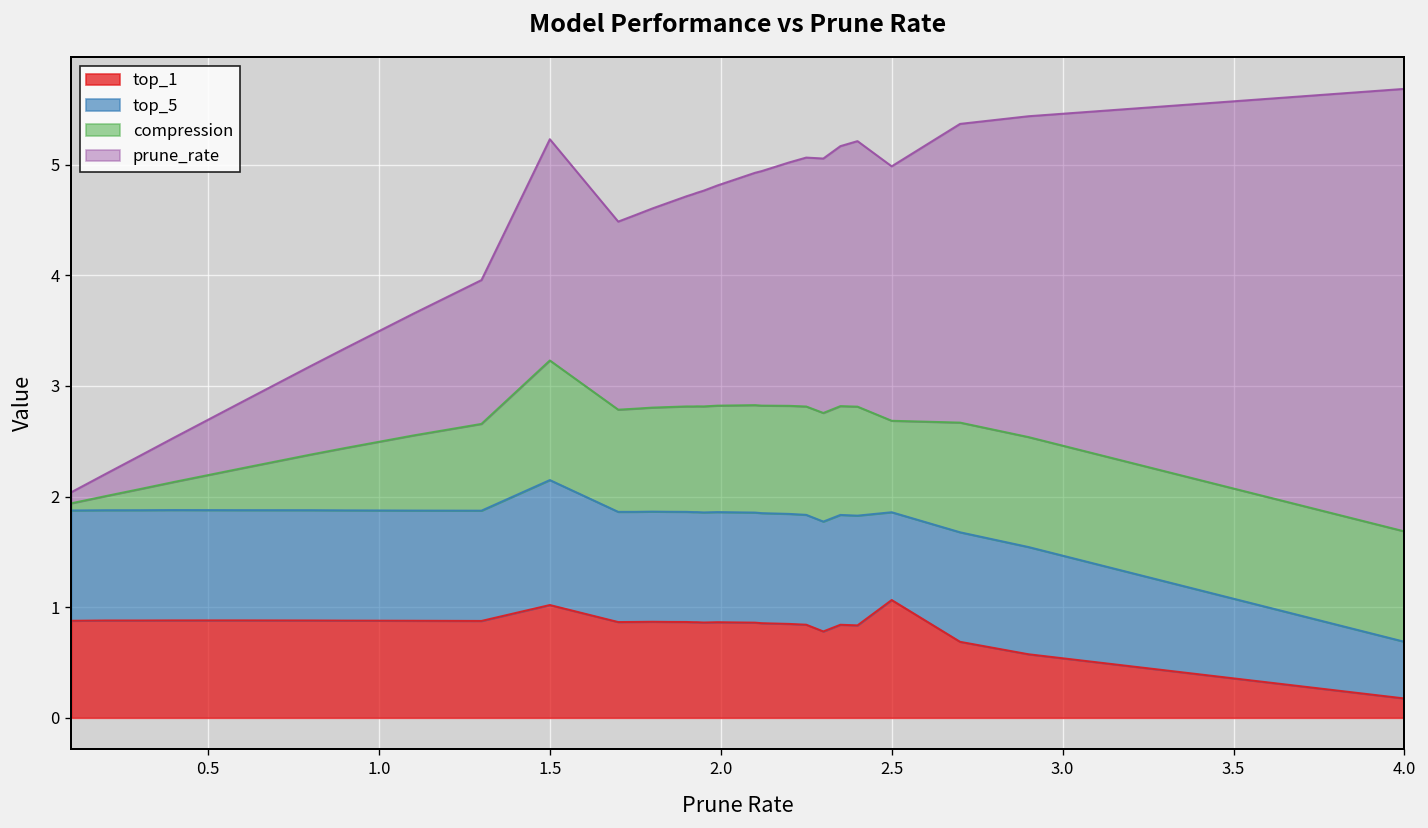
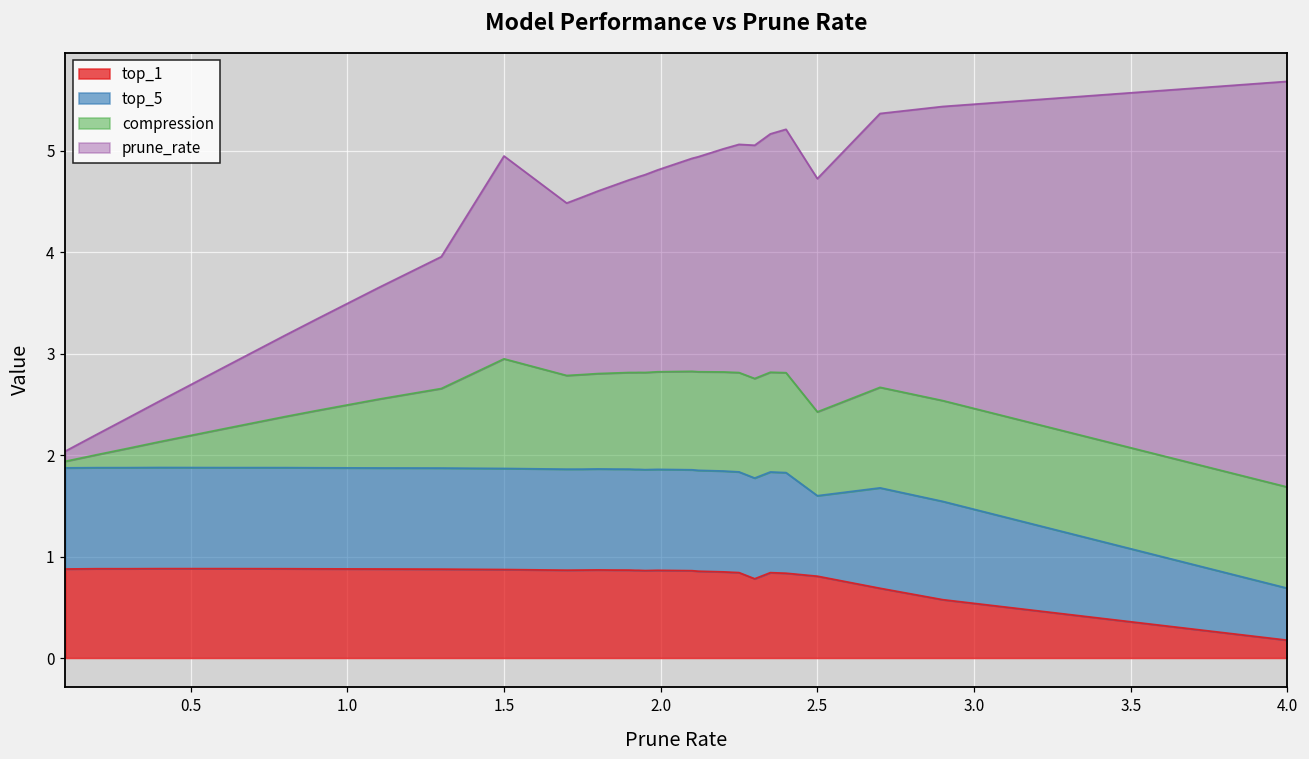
  {
    "top_1": {
-     "1.5": 1.0,
-     "2.5": 1.1,
+     "1.5": 0.9,
+     "2.5": 0.8,
      "4.0": 0.2
    },
    "top_5": {
-     "1.5": 1.1,
+     "1.5": 1.0,
      "2.5": 0.8,
      "4.0": 0.5
    },
    "compression": {
      "1.5": 1.1,
      "2.5": 0.8,
      "4.0": 1.0
    },
    "prune_rate": {
      "1.5": 2.0,
      "2.5": 2.3,
      "4.0": 4.0
    }
  }
